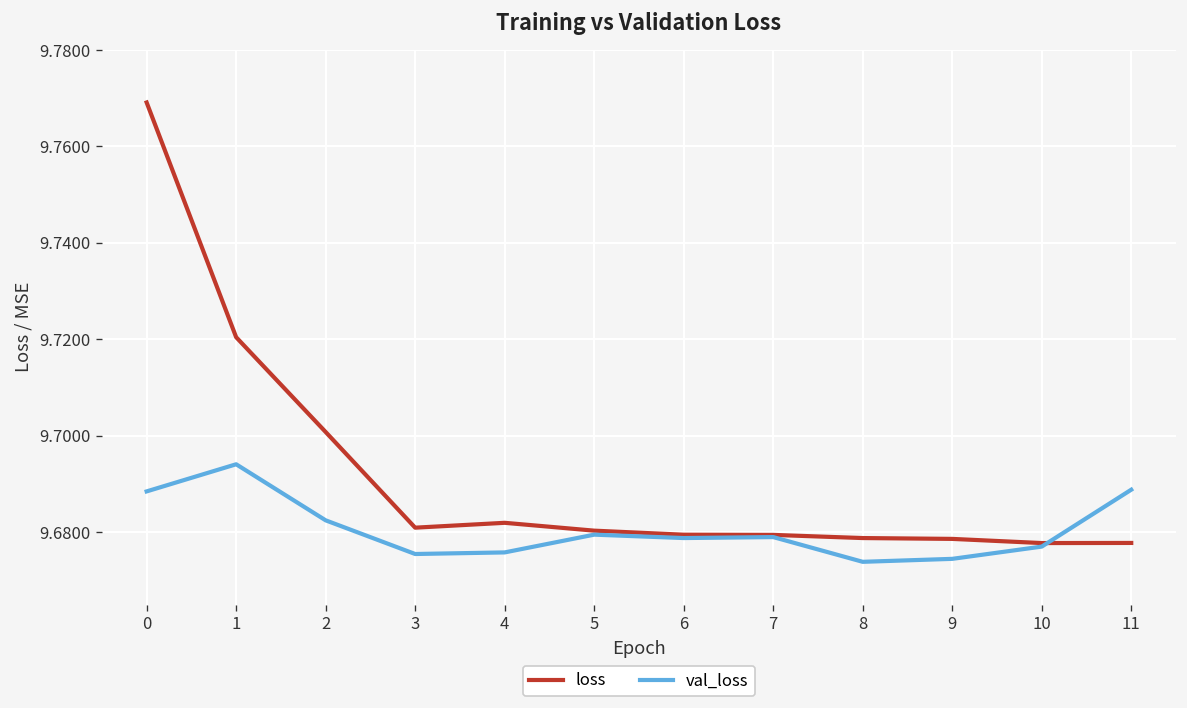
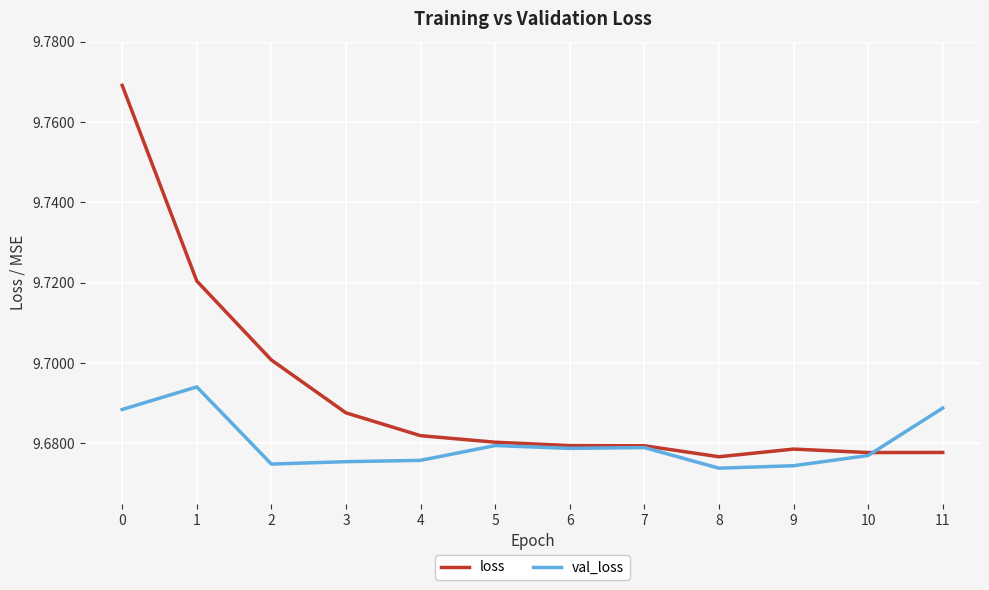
  {
    "loss": {
      "0": 9.769,
      "1": 9.720,
      "2": 9.701,
-     "3": 9.681,
+     "3": 9.688,
      "4": 9.682,
      "5": 9.680,
      "6": 9.679,
-     "8": 9.679,
+     "8": 9.677,
      "9": 9.679,
      "10": 9.678,
      "11": 9.678
    },
    "val_loss": {
      "0": 9.688,
      "1": 9.694,
-     "2": 9.682,
+     "2": 9.675,
      "3": 9.675,
      "4": 9.676,
      "5": 9.679,
      "6": 9.679,
      "8": 9.674,
      "9": 9.674,
      "10": 9.677,
      "11": 9.689
    }
  }
